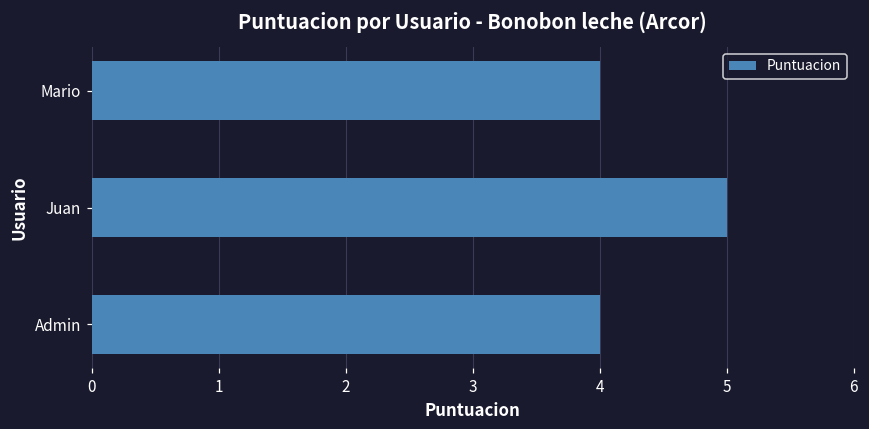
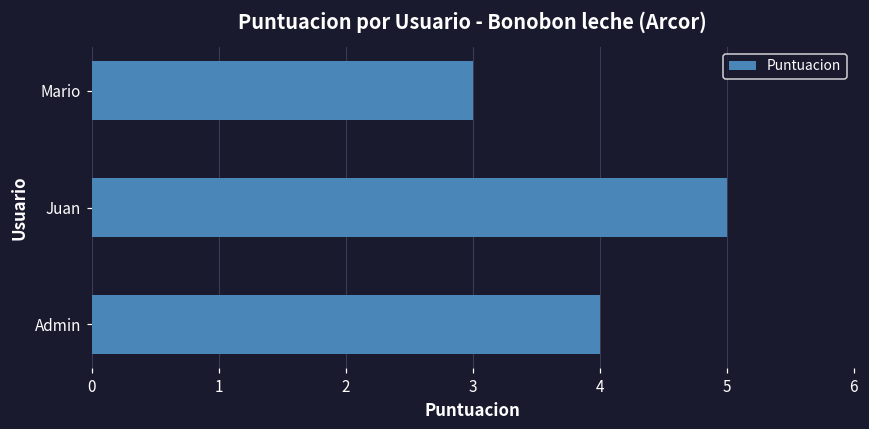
  {
-   "Mario": 4,
+   "Mario": 3,
    "Juan": 5,
    "Admin": 4
  }
